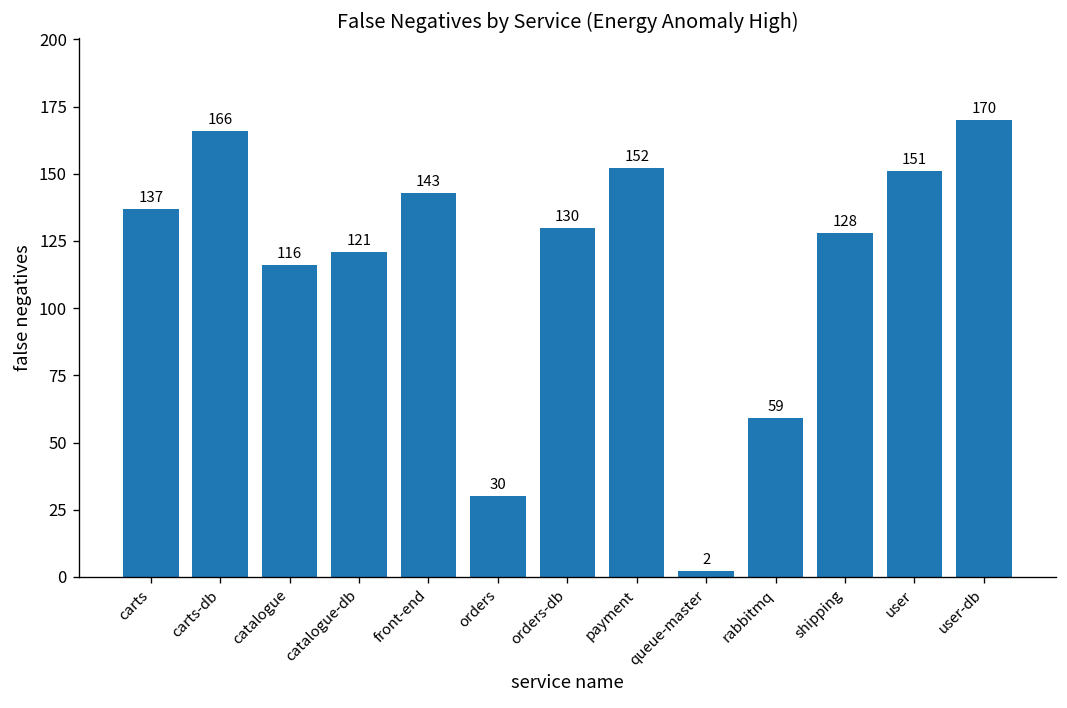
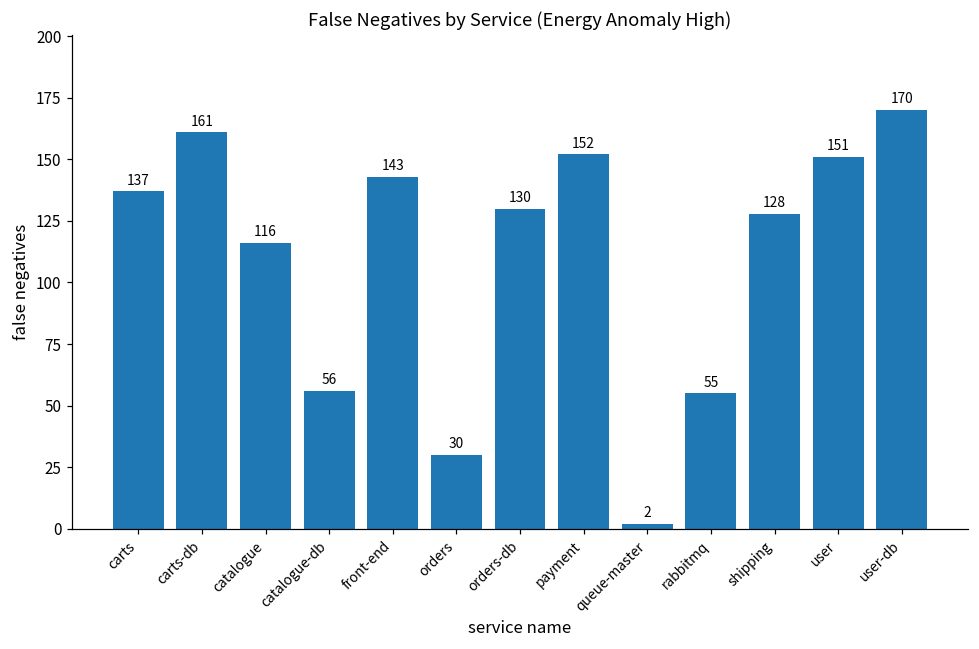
  {
    "carts": 137,
-   "carts-db": 166,
+   "carts-db": 161,
    "catalogue": 116,
-   "catalogue-db": 121,
+   "catalogue-db": 56,
    "front-end": 143,
    "orders": 30,
    "orders-db": 130,
    "payment": 152,
    "queue-master": 2,
-   "rabbitmq": 59,
+   "rabbitmq": 55,
    "shipping": 128,
    "user": 151,
    "user-db": 170
  }
